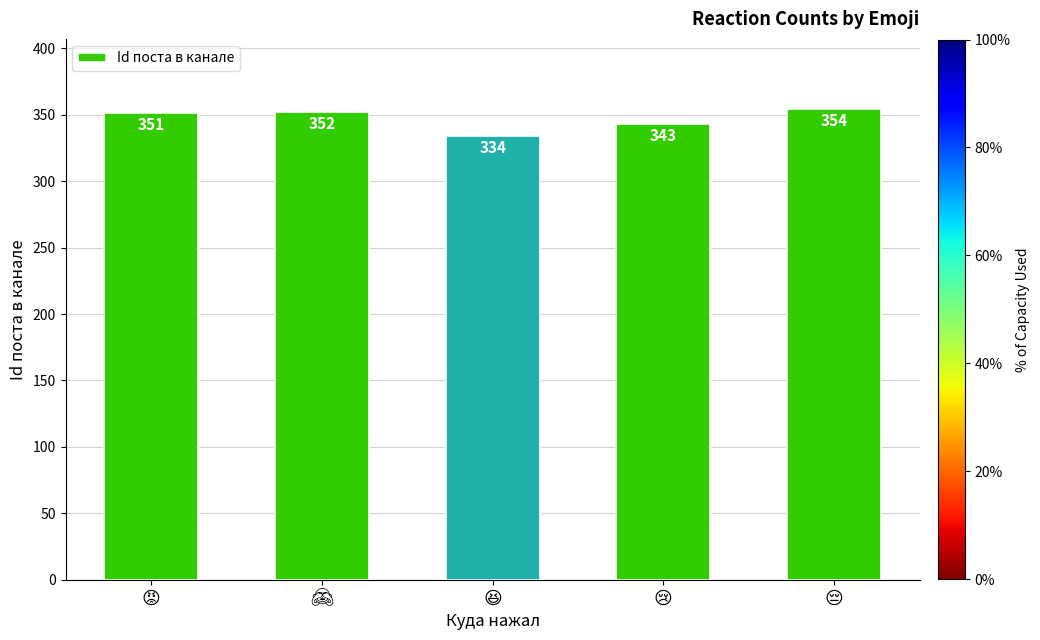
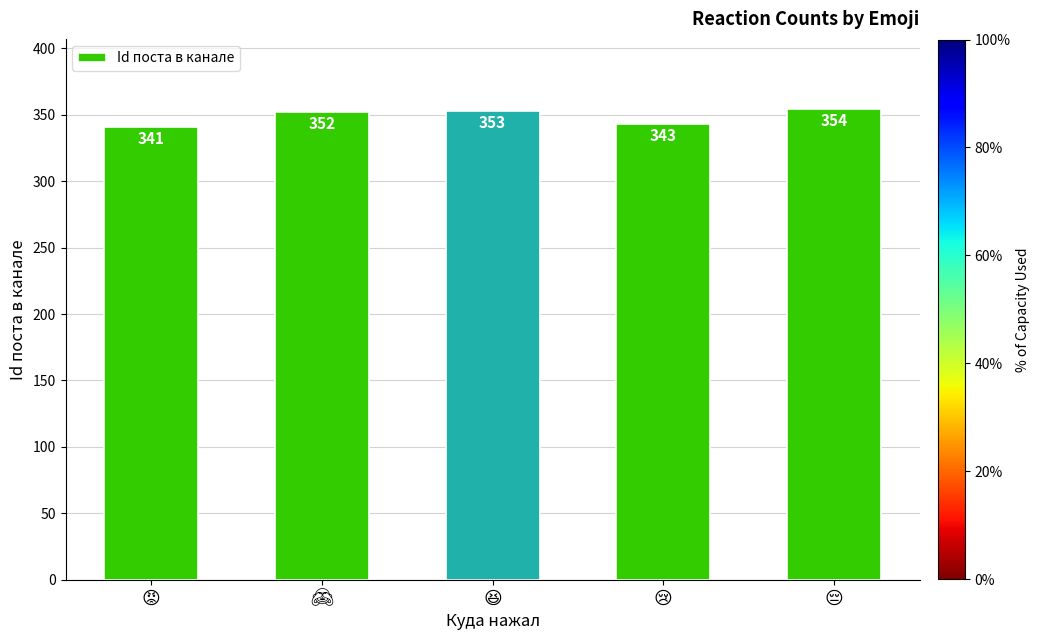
  {
-   "😡": 351,
+   "😡": 341,
    "🙈": 352,
-   "😆": 334,
+   "😆": 353,
    "😢": 343,
    "😔": 354
  }
